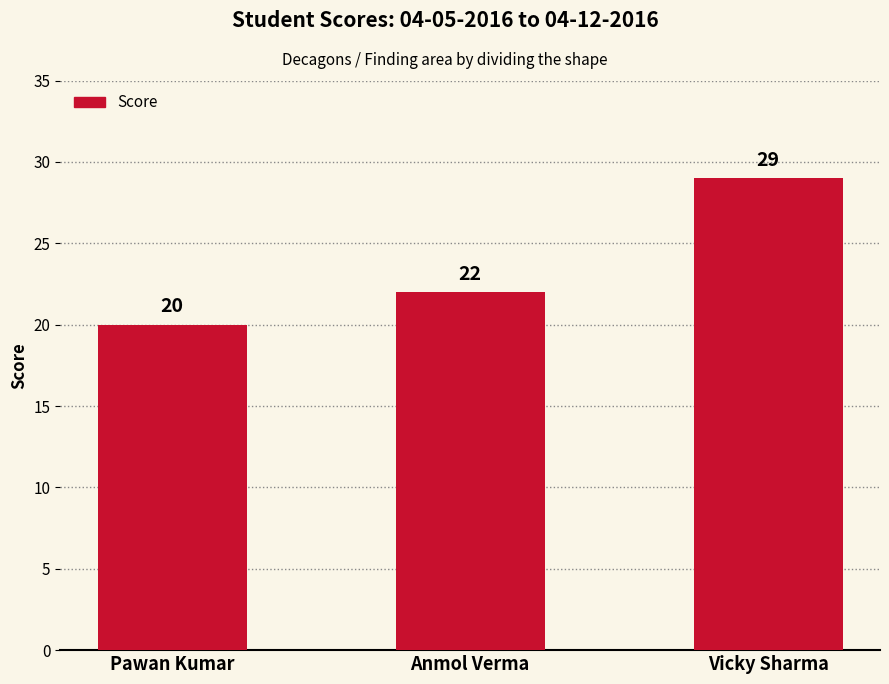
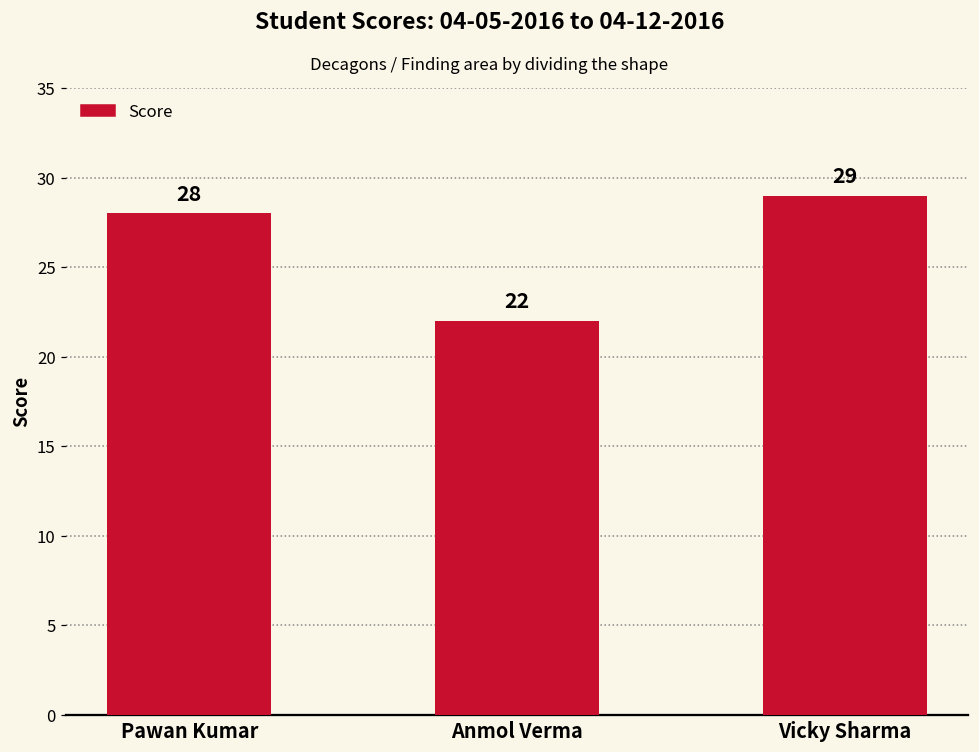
  {
-   "Pawan Kumar": 20,
+   "Pawan Kumar": 28,
    "Anmol Verma": 22,
    "Vicky Sharma": 29
  }
